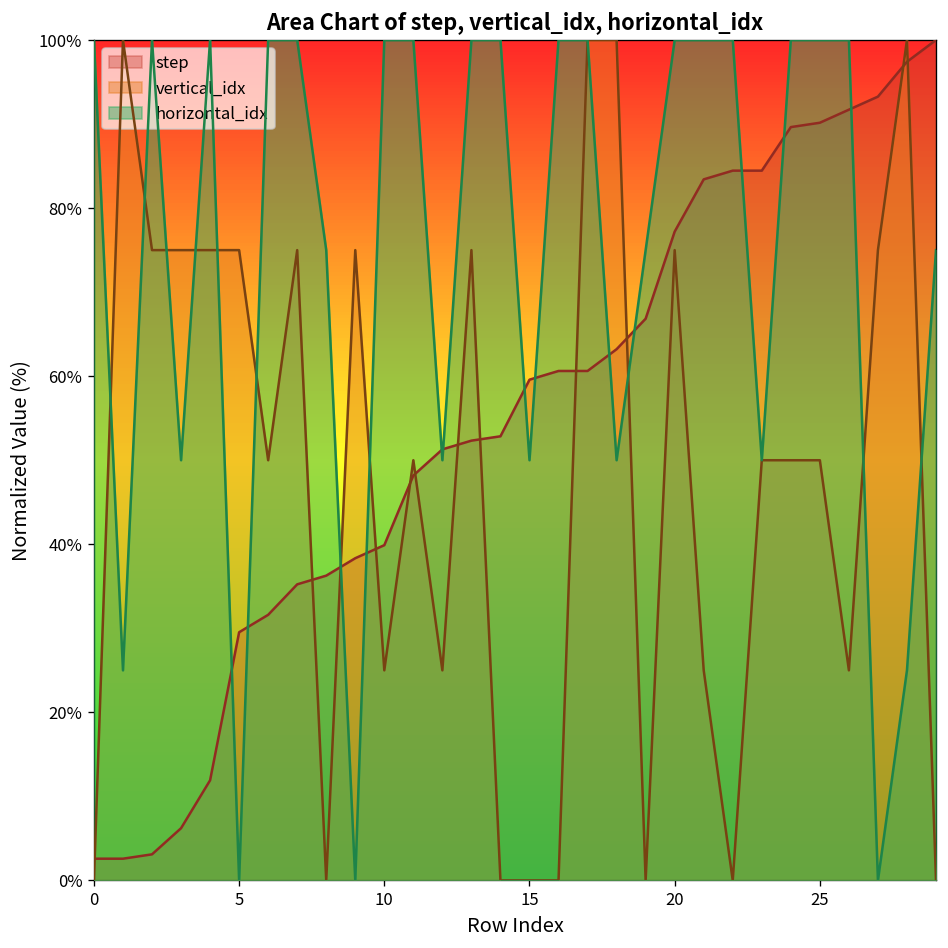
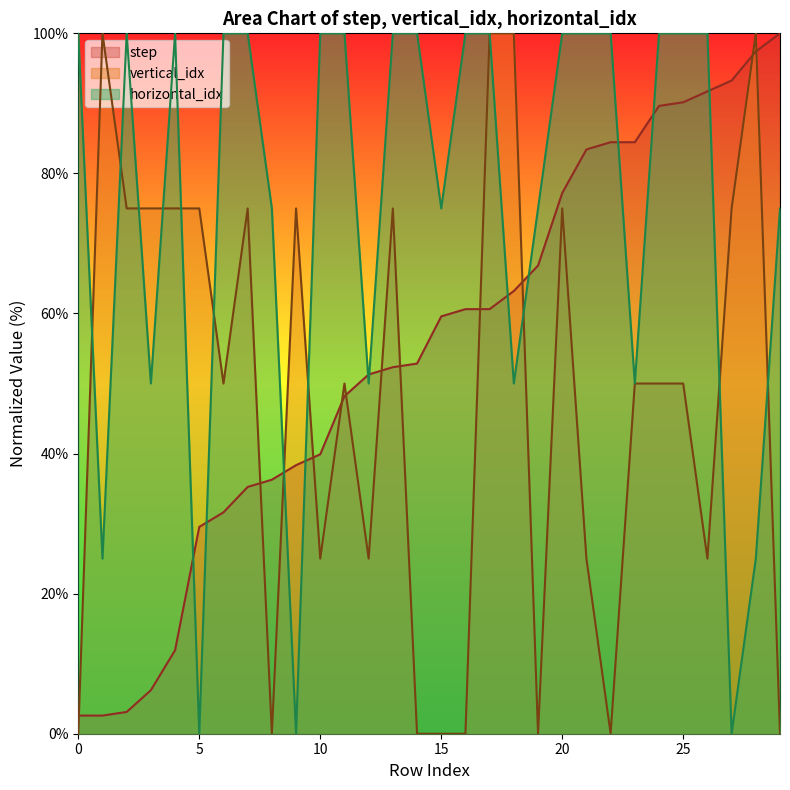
  {
    "horizontal_idx": {
      "0": "100%",
      "5": "0%",
      "10": "100%",
-     "15": "50%",
+     "15": "75%",
      "20": "100%",
      "25": "100%"
    }
  }
